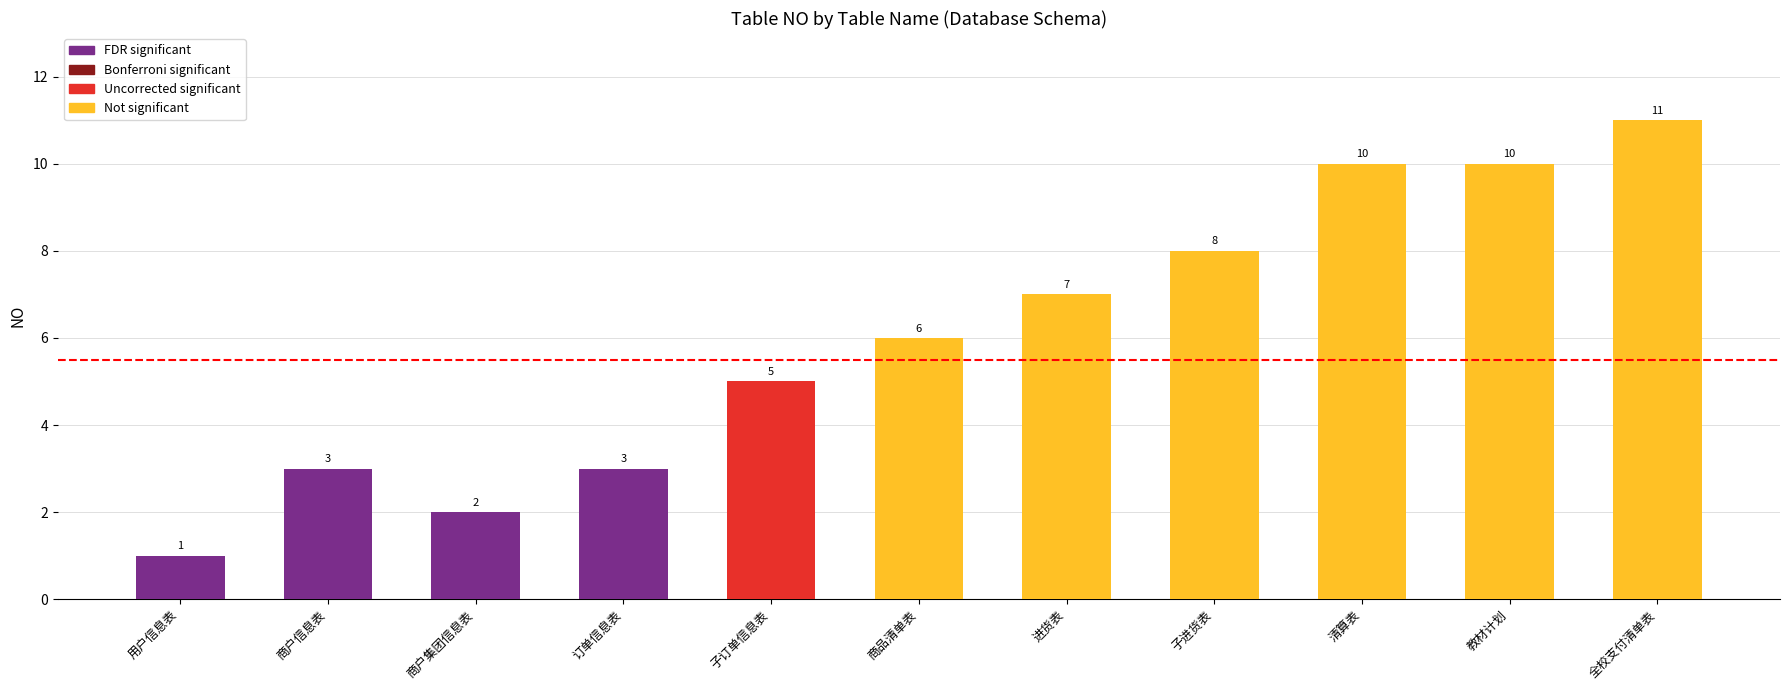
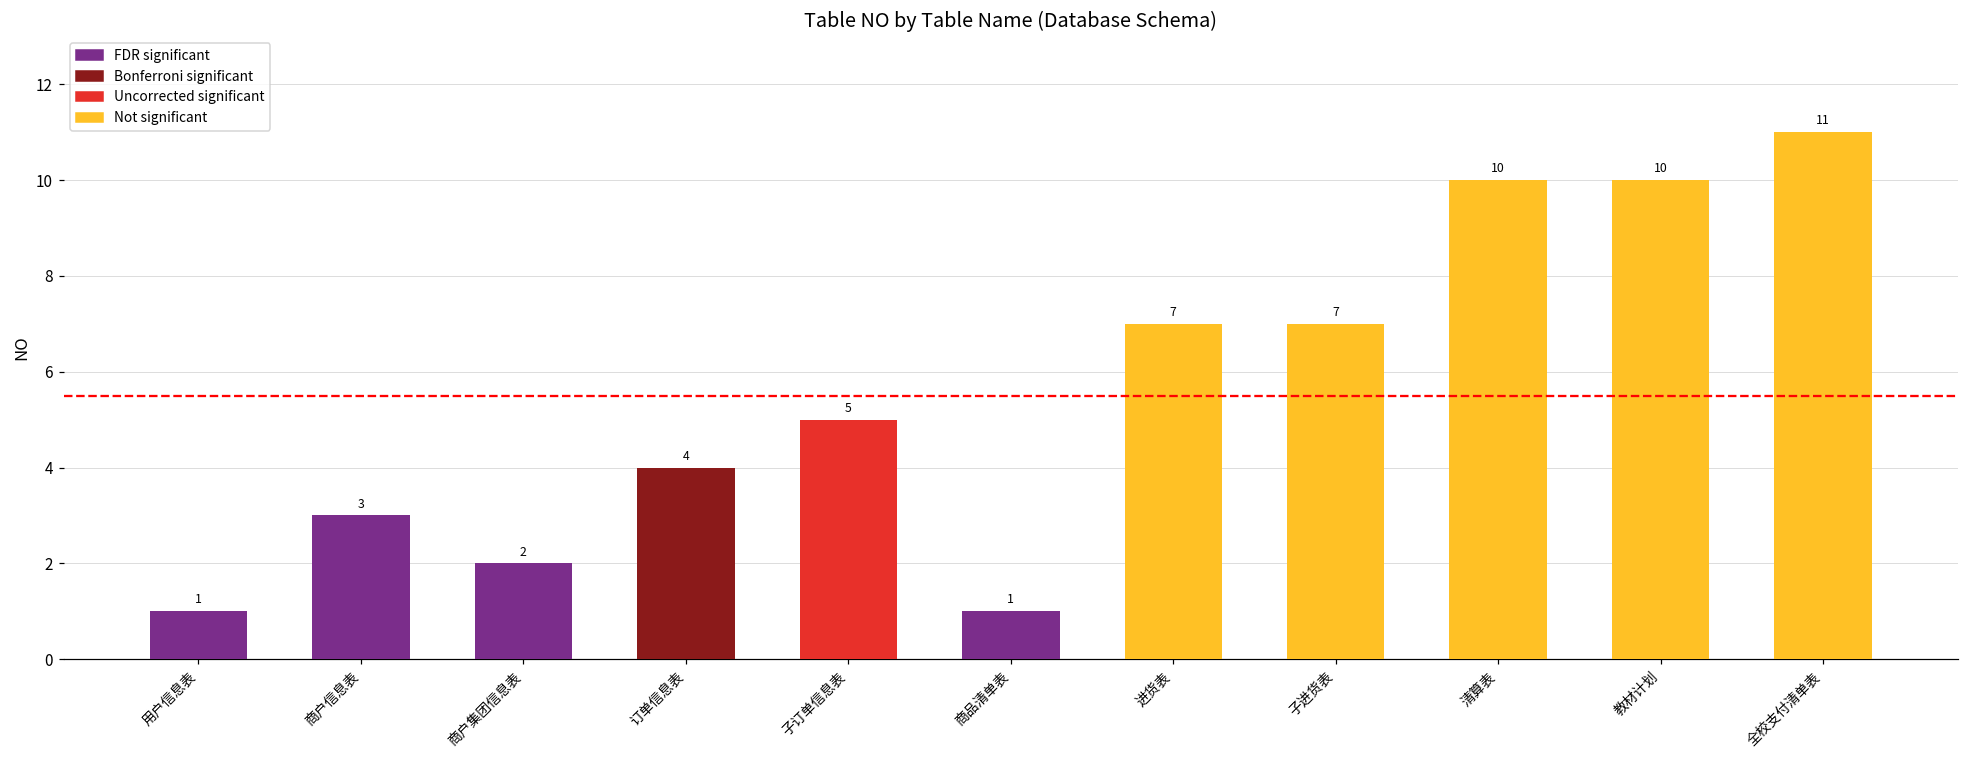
  {
    "用户信息表": 1,
    "商户信息表": 3,
    "商户集团信息表": 2,
-   "订单信息表": 3,
+   "订单信息表": 4,
    "子订单信息表": 5,
-   "商品清单表": 6,
+   "商品清单表": 1,
    "进货表": 7,
-   "子进货表": 8,
+   "子进货表": 7,
    "清算表": 10,
    "教材计划": 10,
    "全校支付清单表": 11
  }
